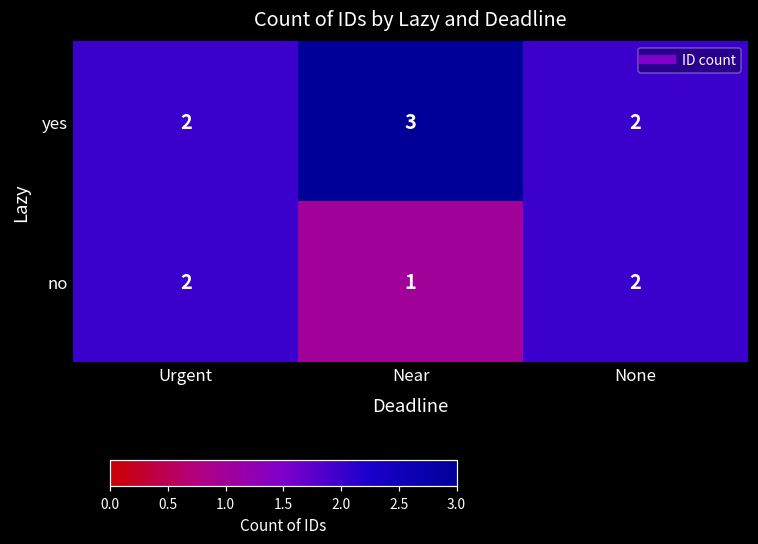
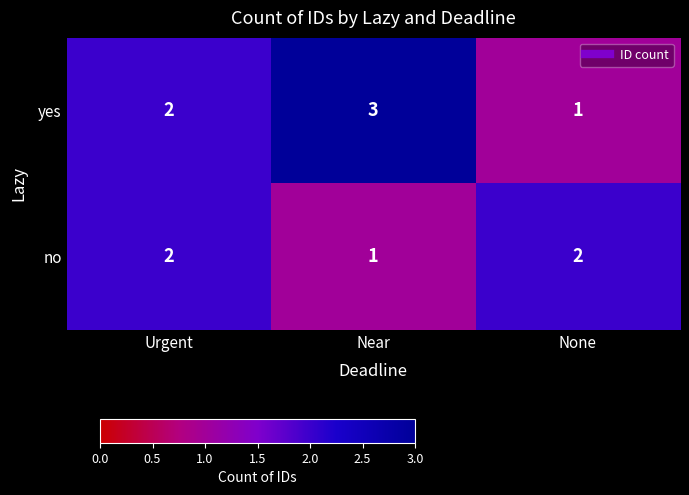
  {
    "yes": {
      "Urgent": 2,
      "Near": 3,
-     "None": 2
+     "None": 1
    },
    "no": {
      "Urgent": 2,
      "Near": 1,
      "None": 2
    }
  }
